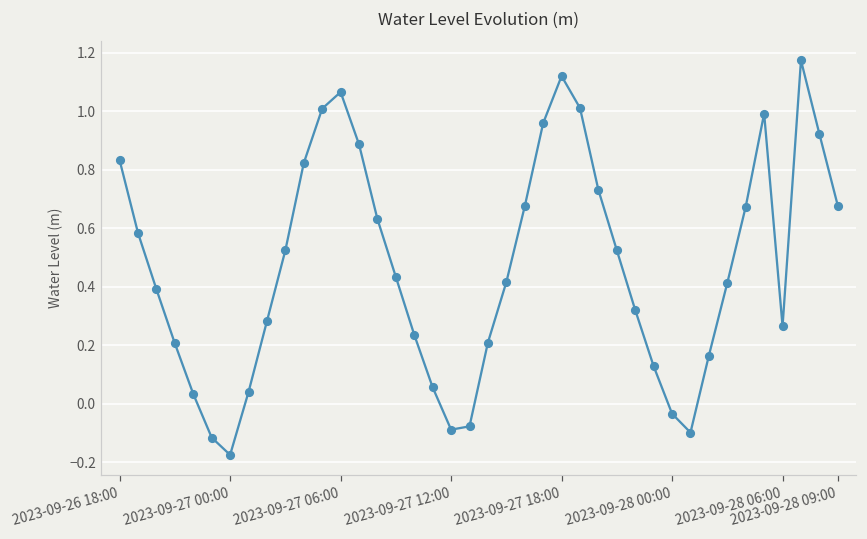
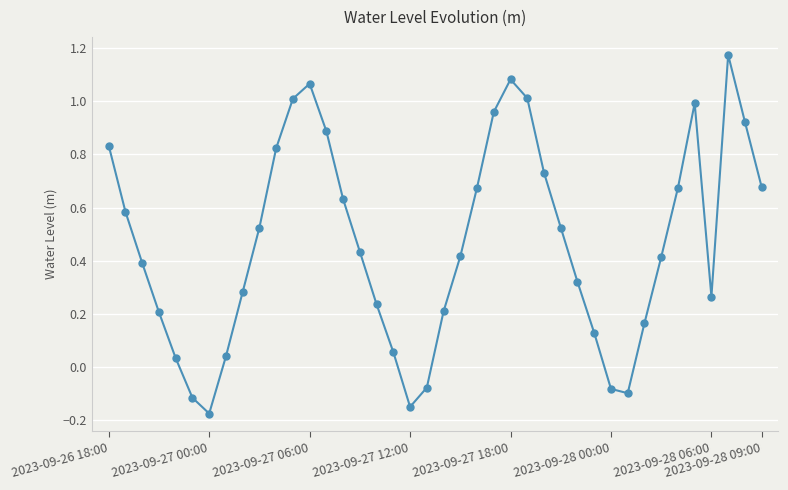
  {
    "2023-09-26 18:00": 0.83,
    "2023-09-27 00:00": -0.18,
    "2023-09-27 06:00": 1.07,
-   "2023-09-27 12:00": -0.09,
-   "2023-09-27 18:00": 1.12,
-   "2023-09-28 00:00": -0.03,
+   "2023-09-27 12:00": -0.15,
+   "2023-09-27 18:00": 1.08,
+   "2023-09-28 00:00": -0.08,
    "2023-09-28 06:00": 0.26,
    "2023-09-28 09:00": 0.68
  }
